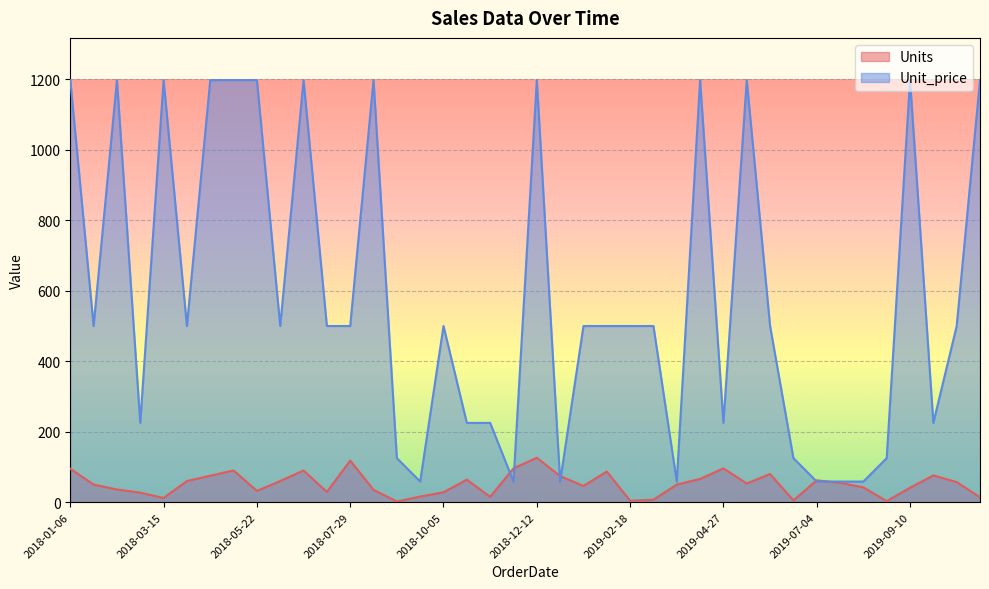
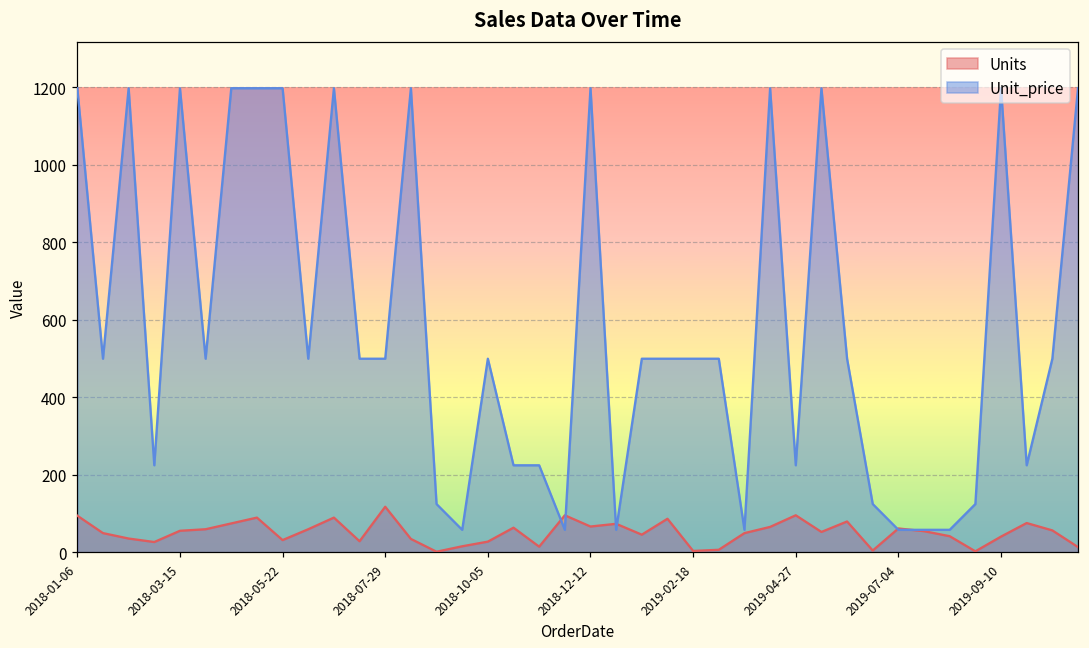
  {
    "Units": {
      "2018-01-06": 100,
-     "2018-03-15": 10,
+     "2018-03-15": 60,
      "2018-05-22": 30,
      "2018-07-29": 120,
      "2018-10-05": 30,
-     "2018-12-12": 130,
+     "2018-12-12": 70,
      "2019-02-18": 0,
      "2019-04-27": 100,
      "2019-09-10": 40
    },
    "Unit_price": {
      "2018-01-06": 1200,
      "2018-03-15": 1200,
      "2018-05-22": 1200,
      "2018-07-29": 500,
      "2018-10-05": 500,
      "2018-12-12": 1200,
      "2019-02-18": 500,
      "2019-04-27": 230
    }
  }
